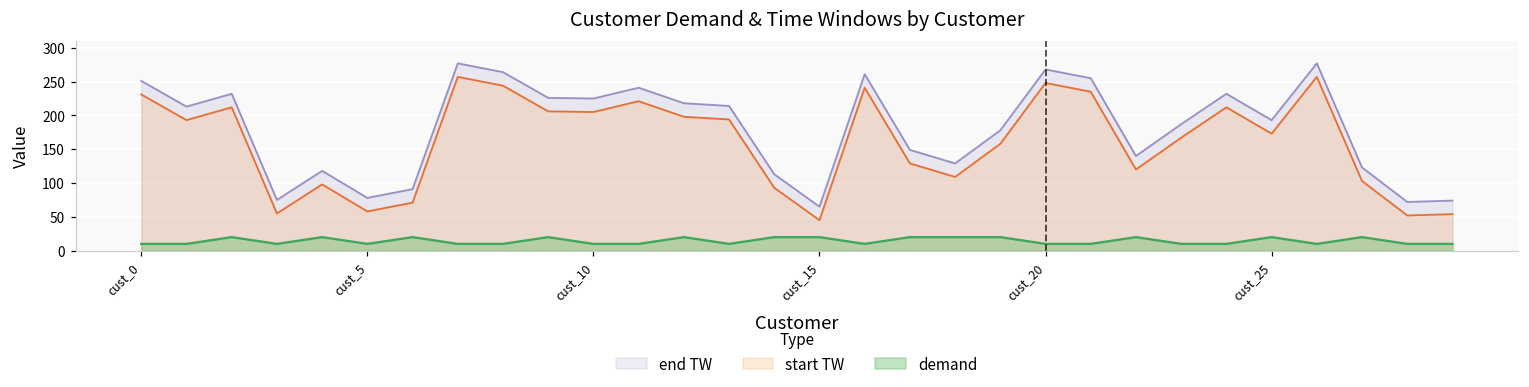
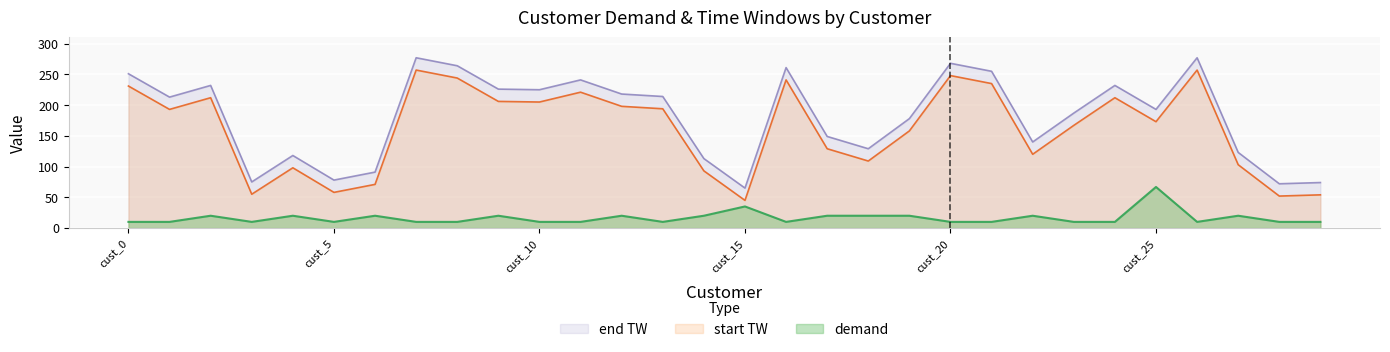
  {
    "demand": {
      "cust_0": 10,
      "cust_5": 10,
      "cust_10": 10,
-     "cust_15": 20,
+     "cust_15": 40,
      "cust_20": 10,
-     "cust_25": 20
+     "cust_25": 70
    }
  }
